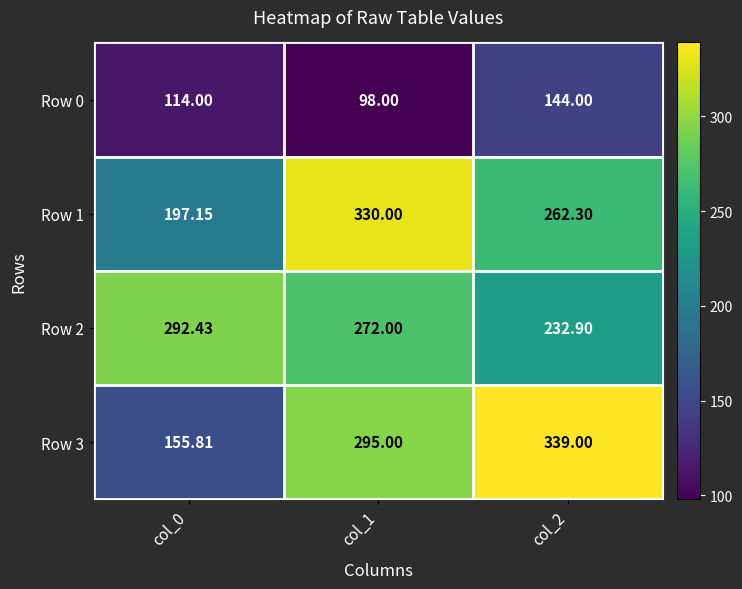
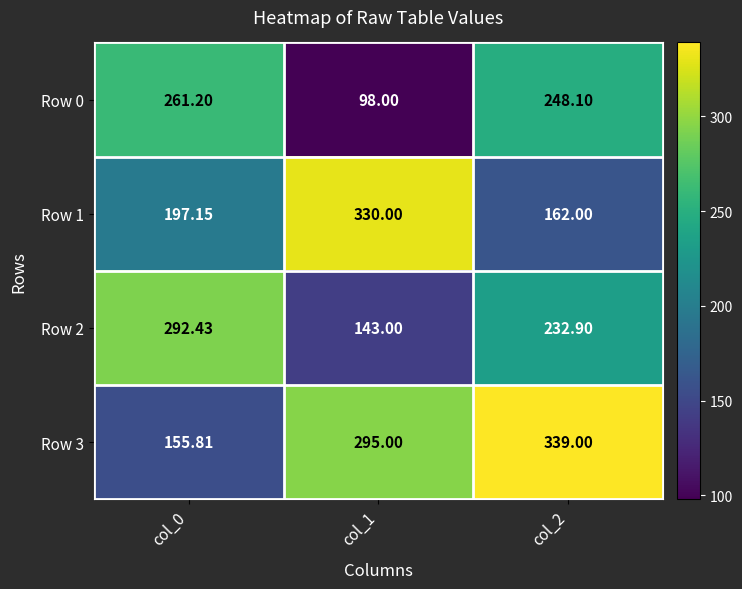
  {
    "Row 0": {
-     "col_0": 114.00,
+     "col_0": 261.20,
      "col_1": 98.00,
-     "col_2": 144.00
+     "col_2": 248.10
    },
    "Row 1": {
      "col_0": 197.15,
      "col_1": 330.00,
-     "col_2": 262.30
+     "col_2": 162.00
    },
    "Row 2": {
      "col_0": 292.43,
-     "col_1": 272.00,
+     "col_1": 143.00,
      "col_2": 232.90
    },
    "Row 3": {
      "col_0": 155.81,
      "col_1": 295.00,
      "col_2": 339.00
    }
  }
